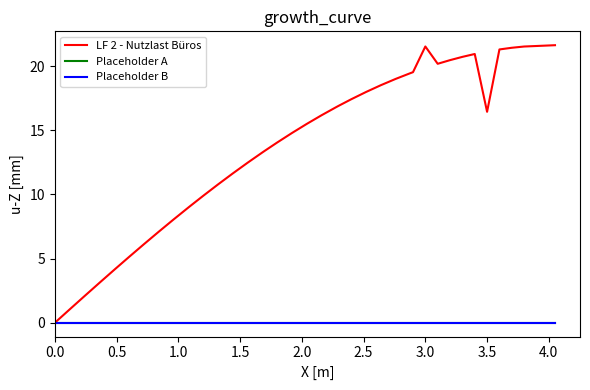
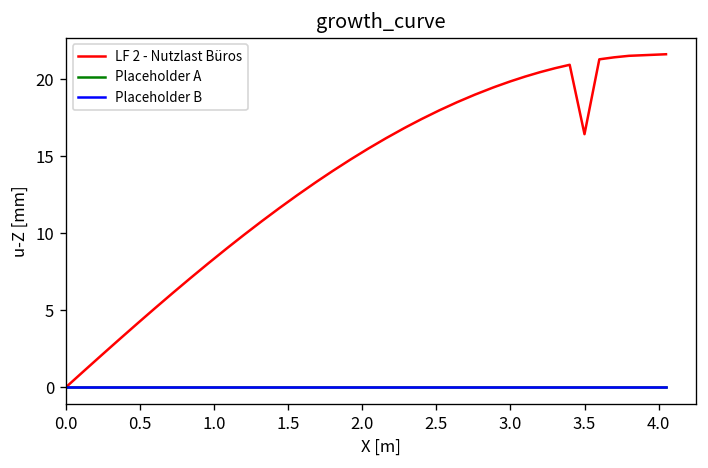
  {
    "LF 2 - Nutzlast Büros": {
      "0.5": 4.3,
-     "3.0": 21.5,
+     "3.0": 19.9,
      "3.5": 16.4
    },
    "Placeholder B": {
      "0.5": 0.0,
      "3.0": 0.0,
      "3.5": 0.0
    }
  }
